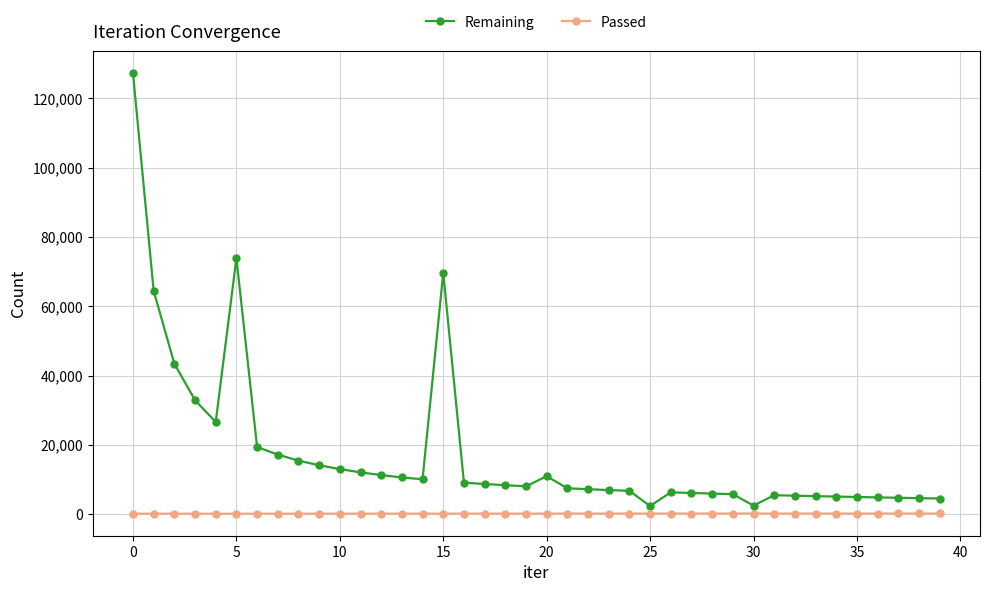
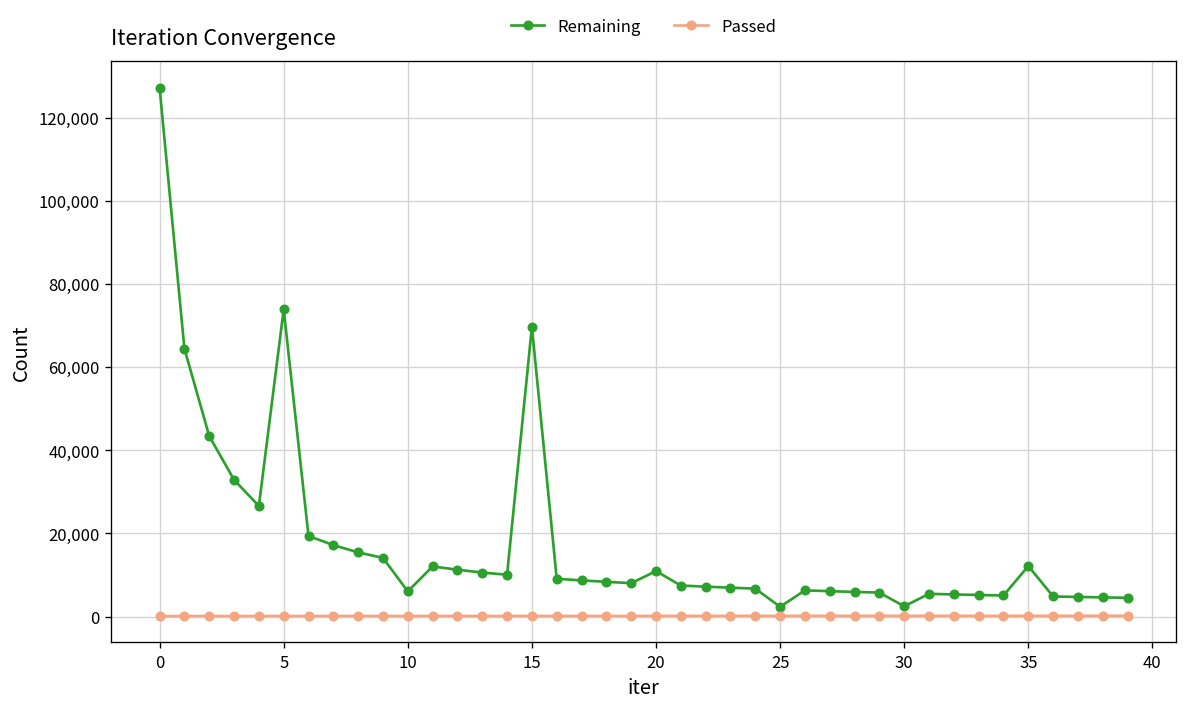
  {
    "Remaining": {
      "0": "127,000",
      "5": "74,000",
-     "10": "13,000",
+     "10": "6,000",
      "15": "70,000",
      "20": "11,000",
      "25": "2,000",
      "30": "2,000",
-     "35": "5,000"
+     "35": "12,000"
    },
    "Passed": {
      "0": "0",
      "5": "0",
      "10": "0",
      "15": "0",
      "20": "0",
      "25": "0",
      "30": "0",
      "35": "0"
    }
  }
